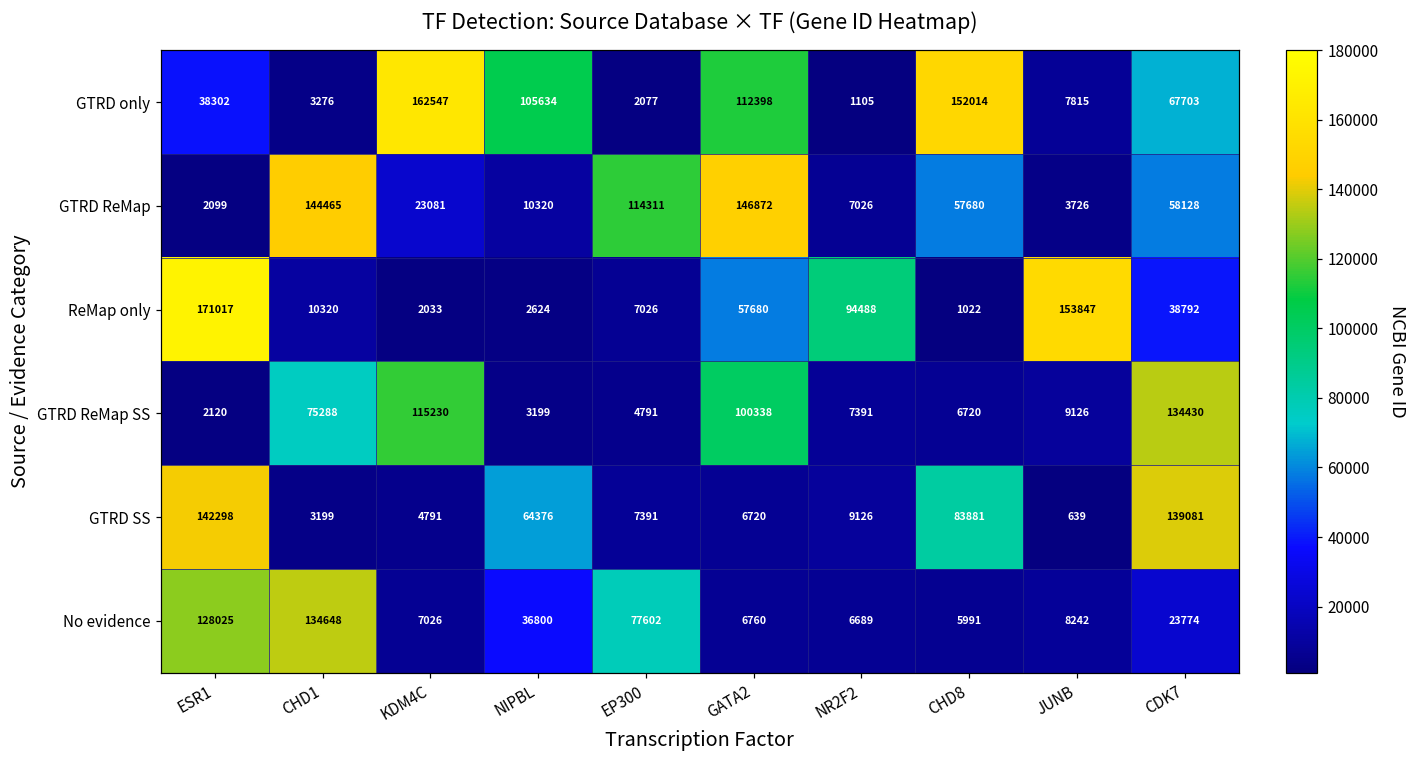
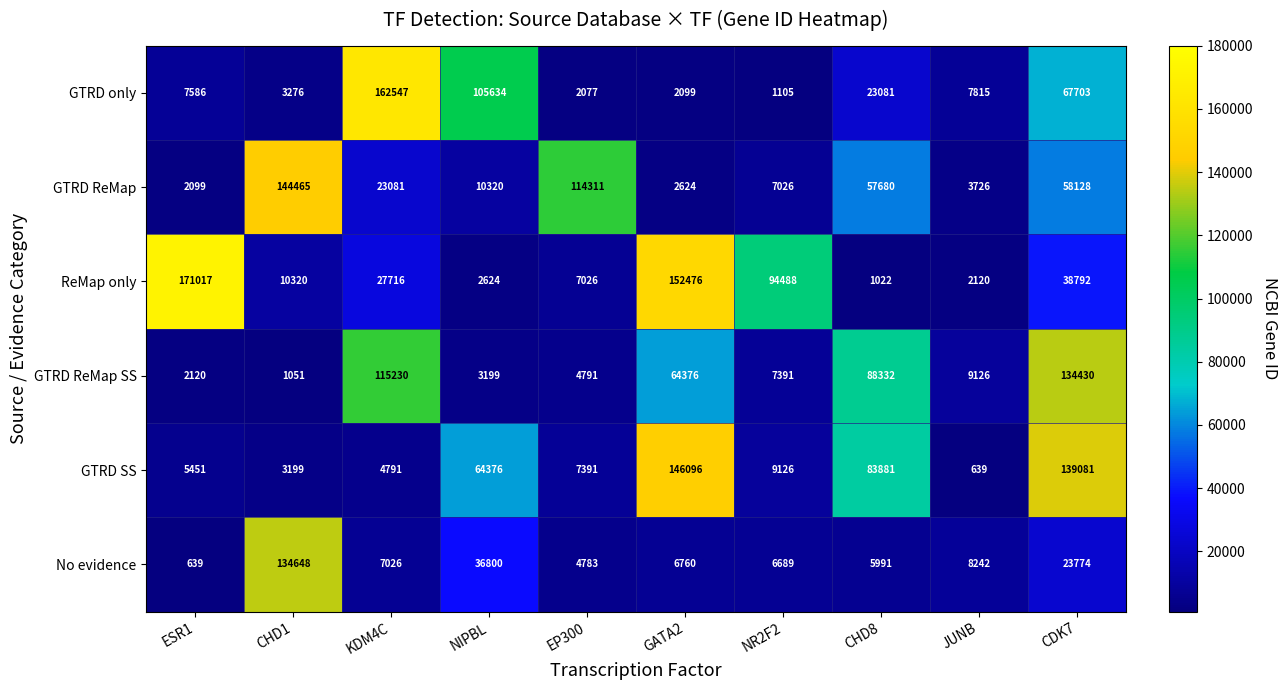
  {
    "GTRD only": {
-     "ESR1": 38302,
+     "ESR1": 7586,
      "CHD1": 3276,
      "KDM4C": 162547,
      "NIPBL": 105634,
      "EP300": 2077,
-     "GATA2": 112398,
+     "GATA2": 2099,
      "NR2F2": 1105,
-     "CHD8": 152014,
+     "CHD8": 23081,
      "JUNB": 7815,
      "CDK7": 67703
    },
    "GTRD ReMap": {
      "ESR1": 2099,
      "CHD1": 144465,
      "KDM4C": 23081,
      "NIPBL": 10320,
      "EP300": 114311,
-     "GATA2": 146872,
+     "GATA2": 2624,
      "NR2F2": 7026,
      "CHD8": 57680,
      "JUNB": 3726,
      "CDK7": 58128
    },
    "ReMap only": {
      "ESR1": 171017,
      "CHD1": 10320,
-     "KDM4C": 2033,
+     "KDM4C": 27716,
      "NIPBL": 2624,
      "EP300": 7026,
-     "GATA2": 57680,
+     "GATA2": 152476,
      "NR2F2": 94488,
      "CHD8": 1022,
-     "JUNB": 153847,
+     "JUNB": 2120,
      "CDK7": 38792
    },
    "GTRD ReMap SS": {
      "ESR1": 2120,
-     "CHD1": 75288,
+     "CHD1": 1051,
      "KDM4C": 115230,
      "NIPBL": 3199,
      "EP300": 4791,
-     "GATA2": 100338,
+     "GATA2": 64376,
      "NR2F2": 7391,
-     "CHD8": 6720,
+     "CHD8": 88332,
      "JUNB": 9126,
      "CDK7": 134430
    },
    "GTRD SS": {
-     "ESR1": 142298,
+     "ESR1": 5451,
      "CHD1": 3199,
      "KDM4C": 4791,
      "NIPBL": 64376,
      "EP300": 7391,
-     "GATA2": 6720,
+     "GATA2": 146096,
      "NR2F2": 9126,
      "CHD8": 83881,
      "JUNB": 639,
      "CDK7": 139081
    },
    "No evidence": {
-     "ESR1": 128025,
+     "ESR1": 639,
      "CHD1": 134648,
      "KDM4C": 7026,
      "NIPBL": 36800,
-     "EP300": 77602,
+     "EP300": 4783,
      "GATA2": 6760,
      "NR2F2": 6689,
      "CHD8": 5991,
      "JUNB": 8242,
      "CDK7": 23774
    }
  }
